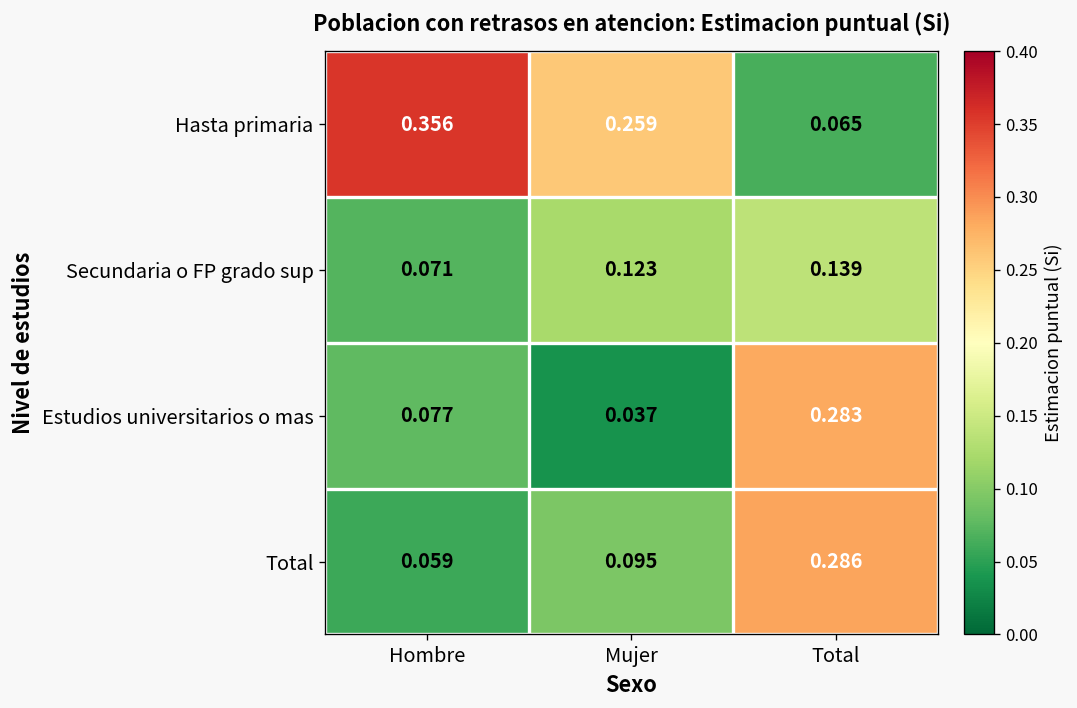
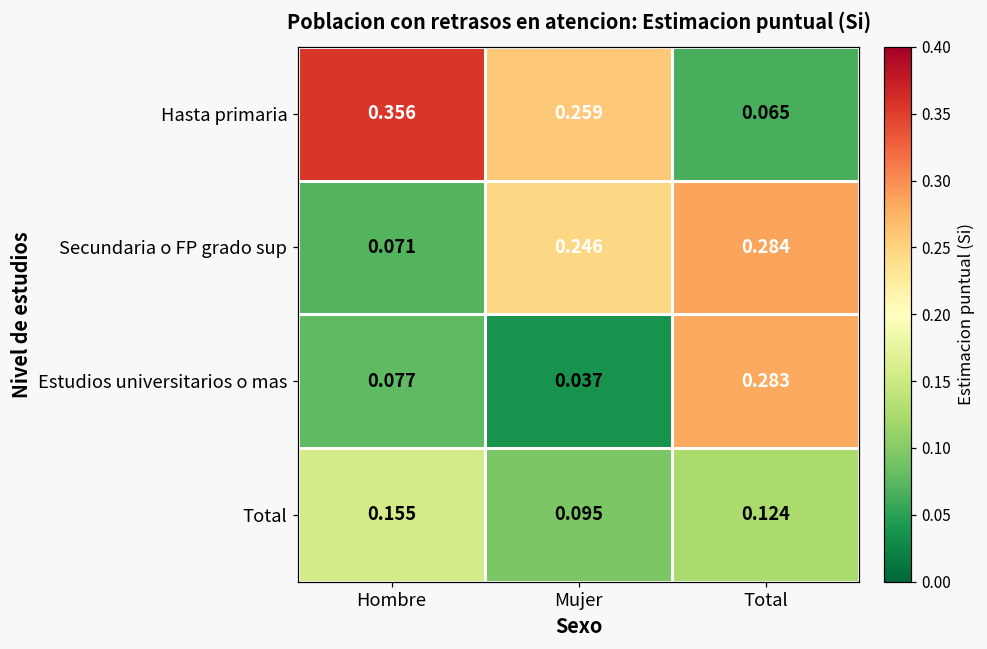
  {
    "Hasta primaria": {
      "Hombre": 0.356,
      "Mujer": 0.259,
      "Total": 0.065
    },
    "Secundaria o FP grado sup": {
      "Hombre": 0.071,
-     "Mujer": 0.123,
-     "Total": 0.139
+     "Mujer": 0.246,
+     "Total": 0.284
    },
    "Estudios universitarios o mas": {
      "Hombre": 0.077,
      "Mujer": 0.037,
      "Total": 0.283
    },
    "Total": {
-     "Hombre": 0.059,
+     "Hombre": 0.155,
      "Mujer": 0.095,
-     "Total": 0.286
+     "Total": 0.124
    }
  }
